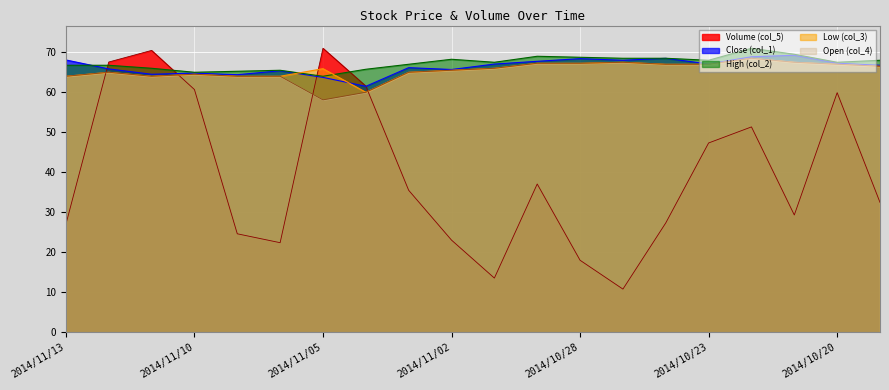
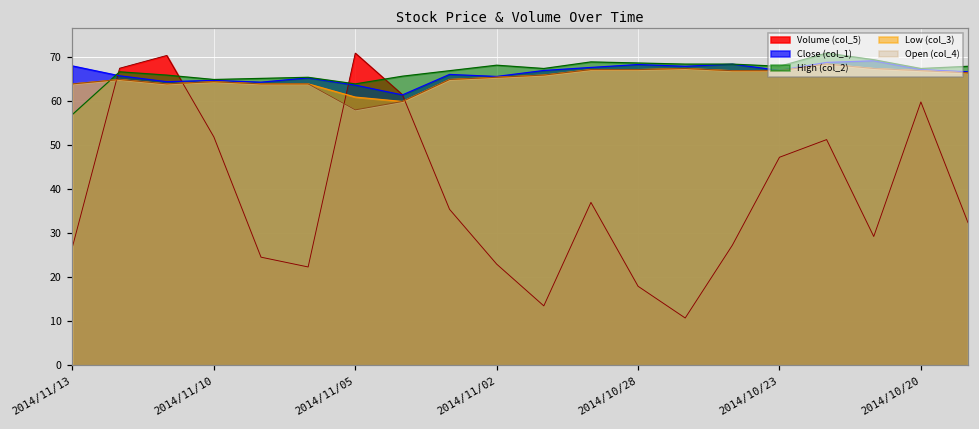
  {
    "Volume (col_5)": {
      "2014/11/13": 27,
-     "2014/11/10": 61,
+     "2014/11/10": 52,
      "2014/11/05": 71,
      "2014/11/02": 23,
      "2014/10/28": 18,
      "2014/10/23": 47,
      "2014/10/20": 60
    },
    "Close (col_1)": {
      "2014/11/13": 68
    },
    "High (col_2)": {
-     "2014/11/13": 67,
+     "2014/11/13": 57,
      "2014/11/02": 68
    },
    "Low (col_3)": {
-     "2014/11/05": 66
+     "2014/11/05": 61
    },
    "Open (col_4)": {
      "2014/11/05": 58
    }
  }
